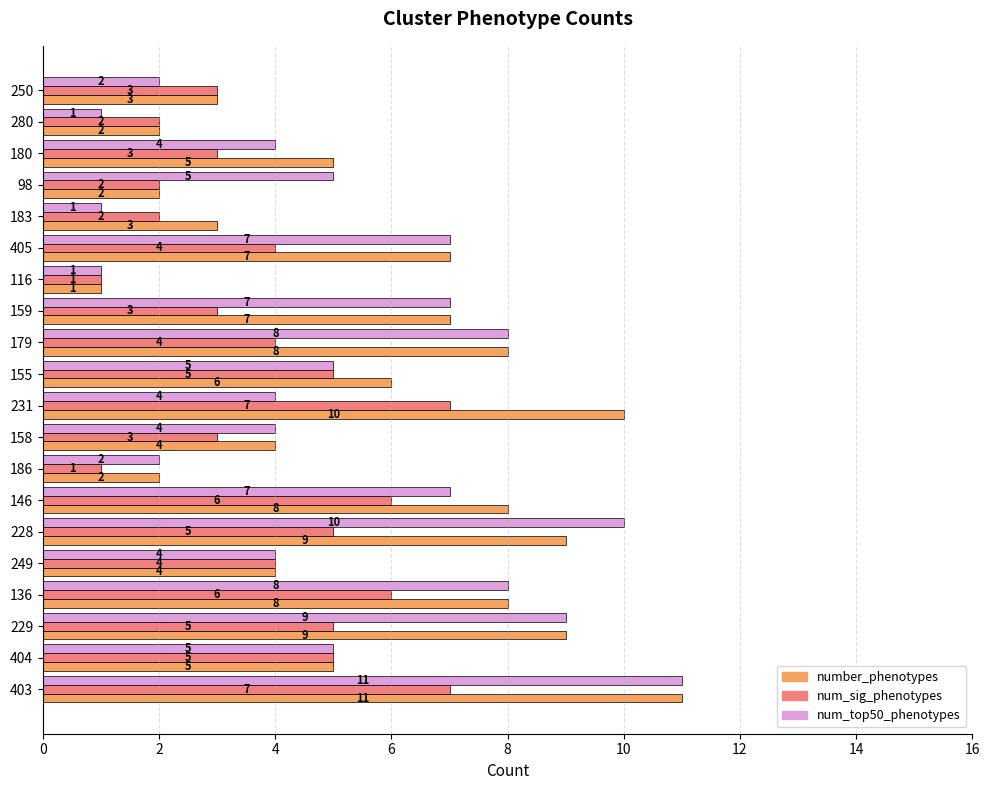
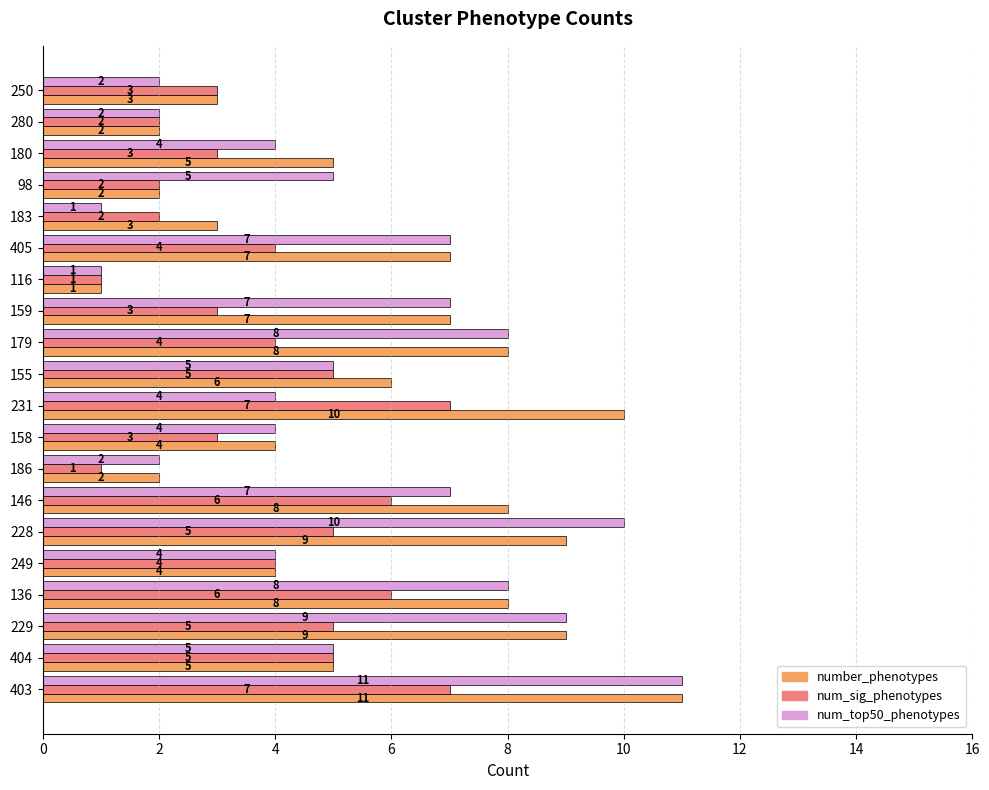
  {
    "num_top50_phenotypes": {
      "250": 2,
-     "280": 1,
+     "280": 2,
      "180": 4,
      "98": 5,
      "183": 1,
      "405": 7,
      "159": 7,
      "179": 8,
      "231": 4,
      "158": 4,
      "186": 2,
      "146": 7,
      "228": 10,
      "136": 8,
      "229": 9,
      "403": 11
    }
  }
